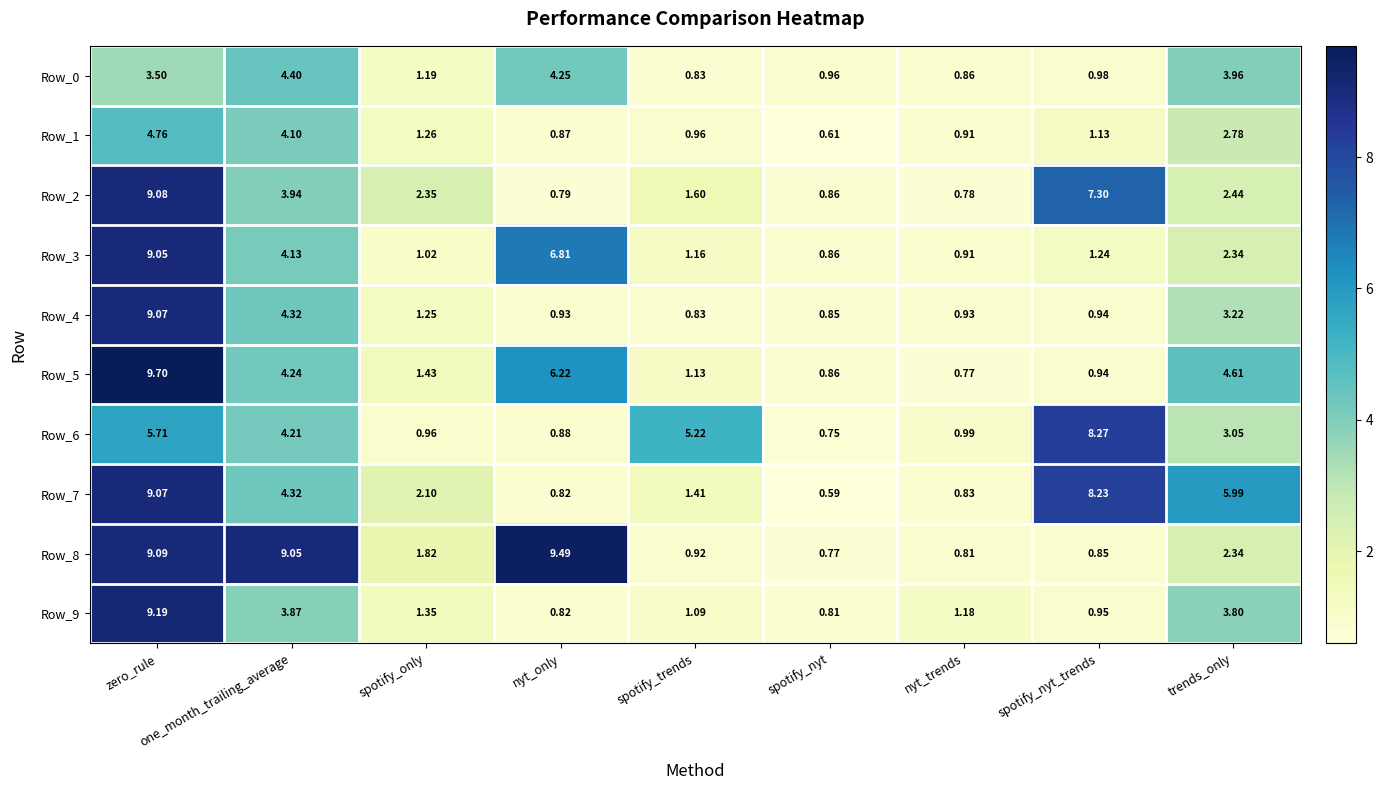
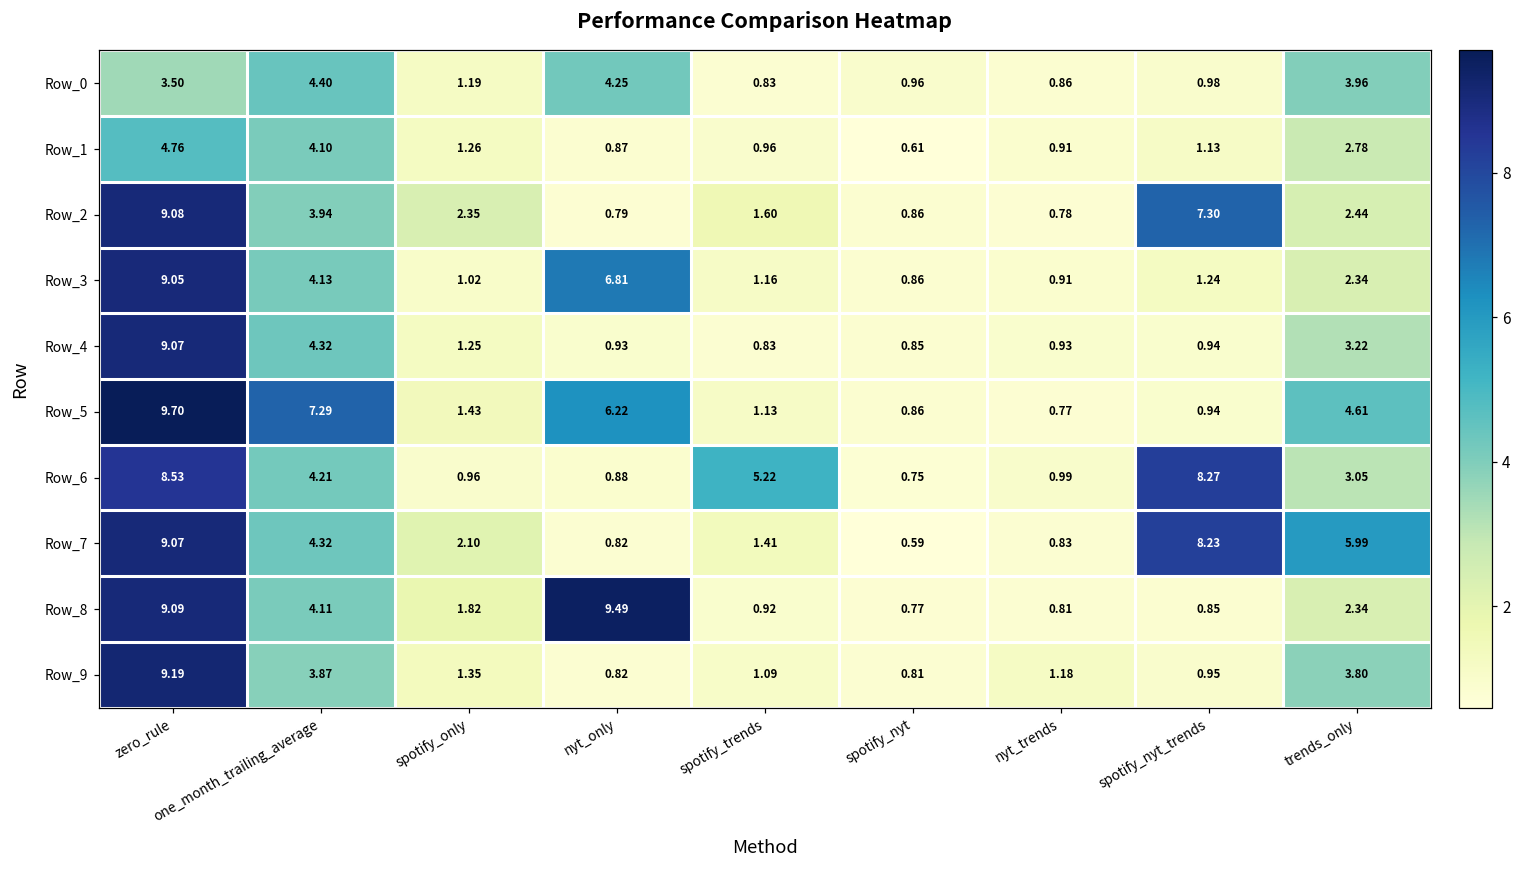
  {
    "Row_0": {
      "zero_rule": 3.50,
      "one_month_trailing_average": 4.40,
      "spotify_only": 1.19,
      "nyt_only": 4.25,
      "spotify_trends": 0.83,
      "spotify_nyt": 0.96,
      "nyt_trends": 0.86,
      "spotify_nyt_trends": 0.98,
      "trends_only": 3.96
    },
    "Row_1": {
      "zero_rule": 4.76,
      "one_month_trailing_average": 4.10,
      "spotify_only": 1.26,
      "nyt_only": 0.87,
      "spotify_trends": 0.96,
      "spotify_nyt": 0.61,
      "nyt_trends": 0.91,
      "spotify_nyt_trends": 1.13,
      "trends_only": 2.78
    },
    "Row_2": {
      "zero_rule": 9.08,
      "one_month_trailing_average": 3.94,
      "spotify_only": 2.35,
      "nyt_only": 0.79,
      "spotify_trends": 1.60,
      "spotify_nyt": 0.86,
      "nyt_trends": 0.78,
      "spotify_nyt_trends": 7.30,
      "trends_only": 2.44
    },
    "Row_3": {
      "zero_rule": 9.05,
      "one_month_trailing_average": 4.13,
      "spotify_only": 1.02,
      "nyt_only": 6.81,
      "spotify_trends": 1.16,
      "spotify_nyt": 0.86,
      "nyt_trends": 0.91,
      "spotify_nyt_trends": 1.24,
      "trends_only": 2.34
    },
    "Row_4": {
      "zero_rule": 9.07,
      "one_month_trailing_average": 4.32,
      "spotify_only": 1.25,
      "nyt_only": 0.93,
      "spotify_trends": 0.83,
      "spotify_nyt": 0.85,
      "nyt_trends": 0.93,
      "spotify_nyt_trends": 0.94,
      "trends_only": 3.22
    },
    "Row_5": {
      "zero_rule": 9.70,
-     "one_month_trailing_average": 4.24,
+     "one_month_trailing_average": 7.29,
      "spotify_only": 1.43,
      "nyt_only": 6.22,
      "spotify_trends": 1.13,
      "spotify_nyt": 0.86,
      "nyt_trends": 0.77,
      "spotify_nyt_trends": 0.94,
      "trends_only": 4.61
    },
    "Row_6": {
-     "zero_rule": 5.71,
+     "zero_rule": 8.53,
      "one_month_trailing_average": 4.21,
      "spotify_only": 0.96,
      "nyt_only": 0.88,
      "spotify_trends": 5.22,
      "spotify_nyt": 0.75,
      "nyt_trends": 0.99,
      "spotify_nyt_trends": 8.27,
      "trends_only": 3.05
    },
    "Row_7": {
      "zero_rule": 9.07,
      "one_month_trailing_average": 4.32,
      "spotify_only": 2.10,
      "nyt_only": 0.82,
      "spotify_trends": 1.41,
      "spotify_nyt": 0.59,
      "nyt_trends": 0.83,
      "spotify_nyt_trends": 8.23,
      "trends_only": 5.99
    },
    "Row_8": {
      "zero_rule": 9.09,
-     "one_month_trailing_average": 9.05,
+     "one_month_trailing_average": 4.11,
      "spotify_only": 1.82,
      "nyt_only": 9.49,
      "spotify_trends": 0.92,
      "spotify_nyt": 0.77,
      "nyt_trends": 0.81,
      "spotify_nyt_trends": 0.85,
      "trends_only": 2.34
    },
    "Row_9": {
      "zero_rule": 9.19,
      "one_month_trailing_average": 3.87,
      "spotify_only": 1.35,
      "nyt_only": 0.82,
      "spotify_trends": 1.09,
      "spotify_nyt": 0.81,
      "nyt_trends": 1.18,
      "spotify_nyt_trends": 0.95,
      "trends_only": 3.80
    }
  }
